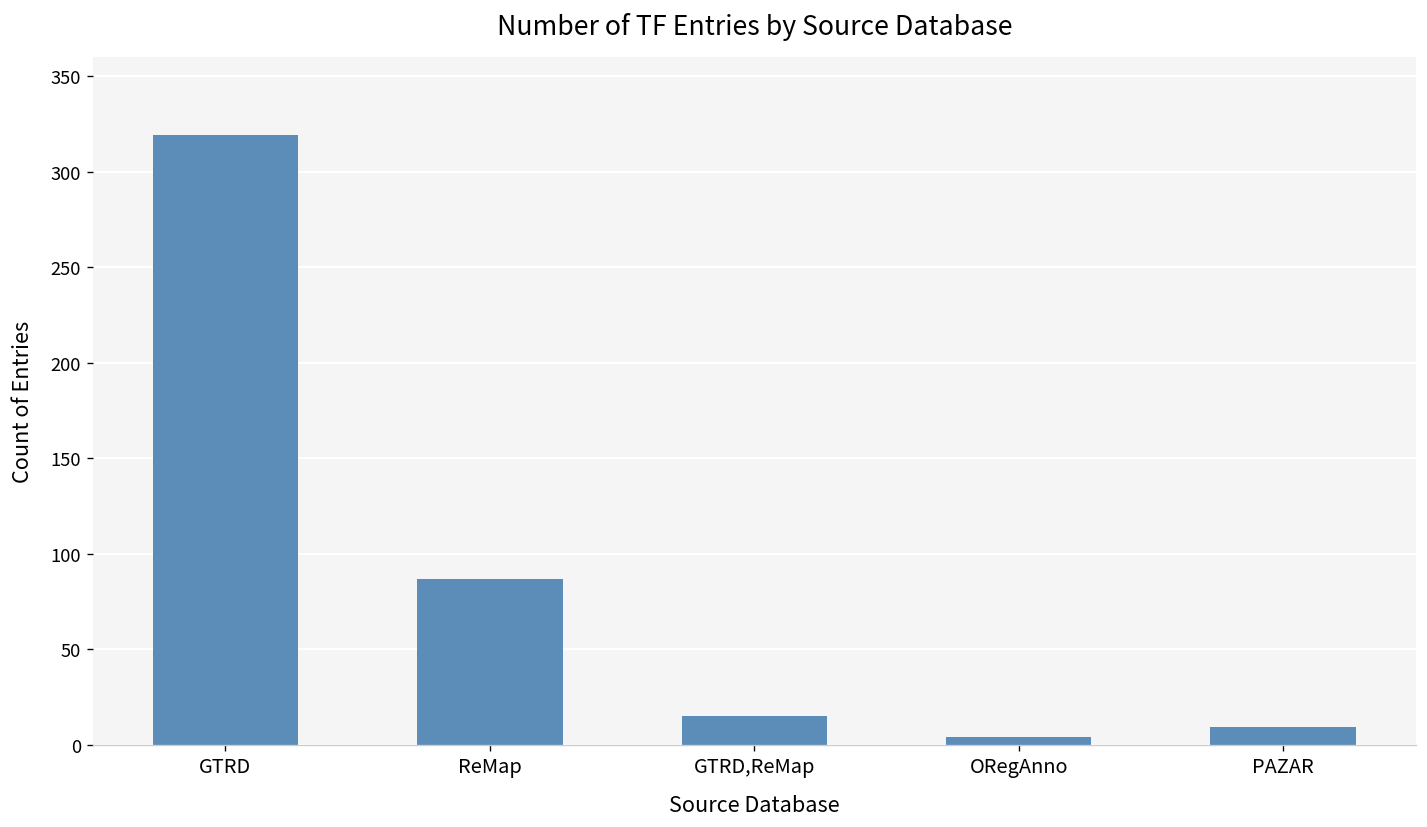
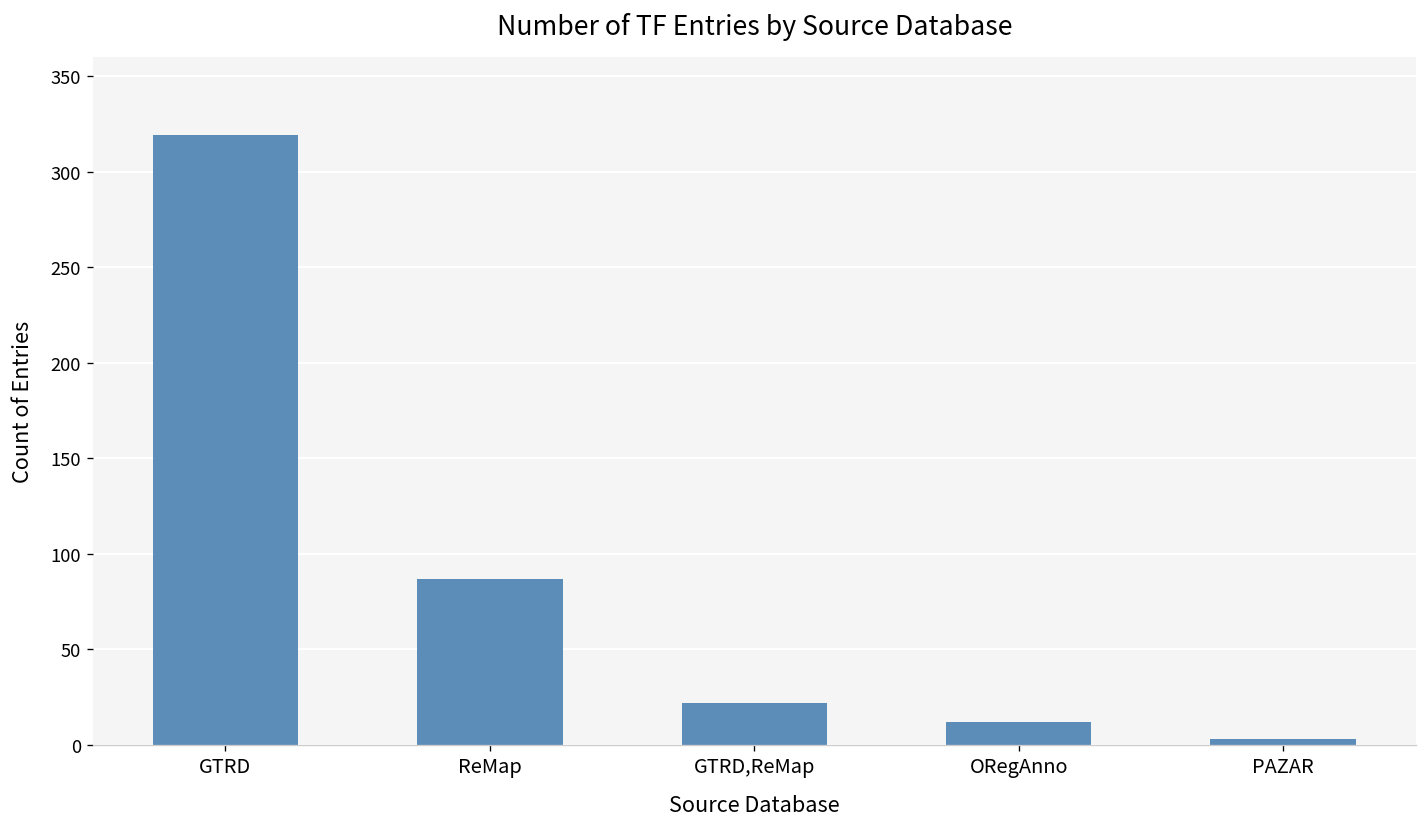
  {
    "GTRD": 319,
    "ReMap": 87,
-   "GTRD,ReMap": 15,
-   "ORegAnno": 4,
-   "PAZAR": 9
+   "GTRD,ReMap": 22,
+   "ORegAnno": 12,
+   "PAZAR": 3
  }
